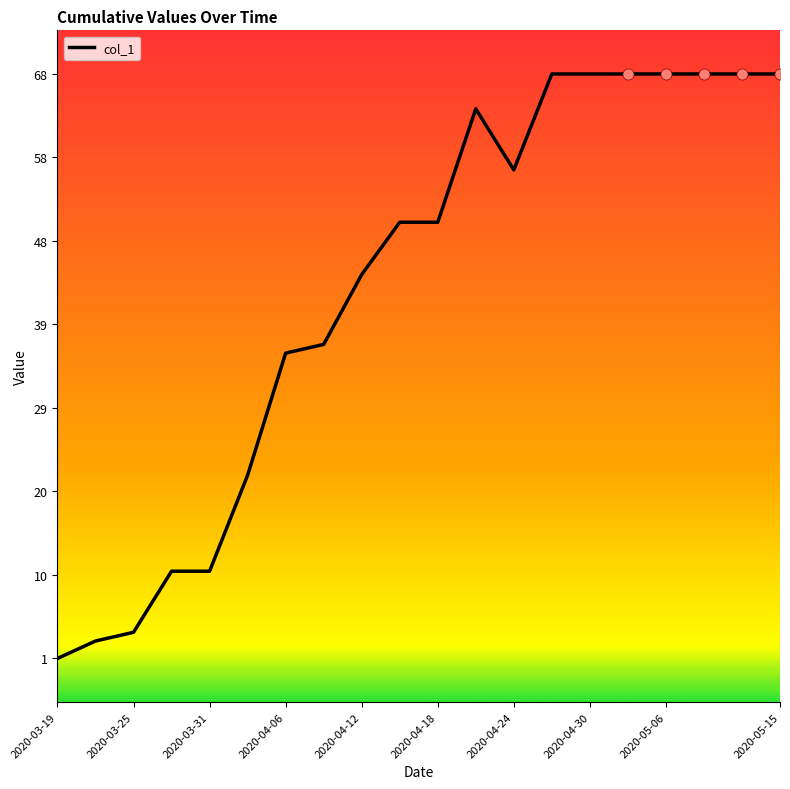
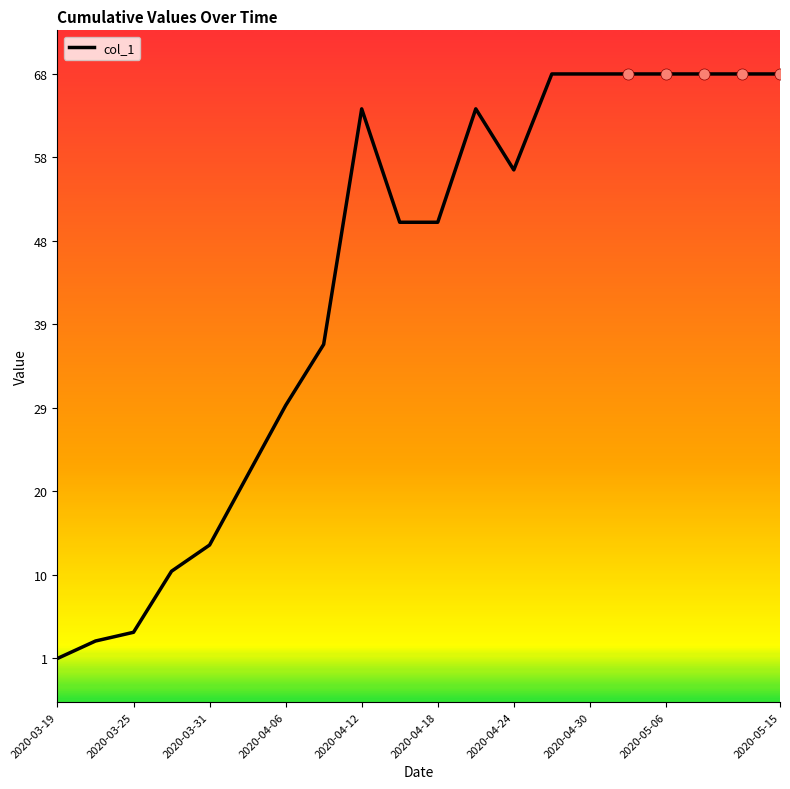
  {
    "col_1": {
      "2020-03-19": 1,
      "2020-03-25": 4,
-     "2020-03-31": 11,
-     "2020-04-06": 36,
-     "2020-04-12": 45,
+     "2020-03-31": 14,
+     "2020-04-06": 30,
+     "2020-04-12": 64,
      "2020-04-18": 51,
      "2020-04-24": 57,
      "2020-04-30": 68
    }
  }
